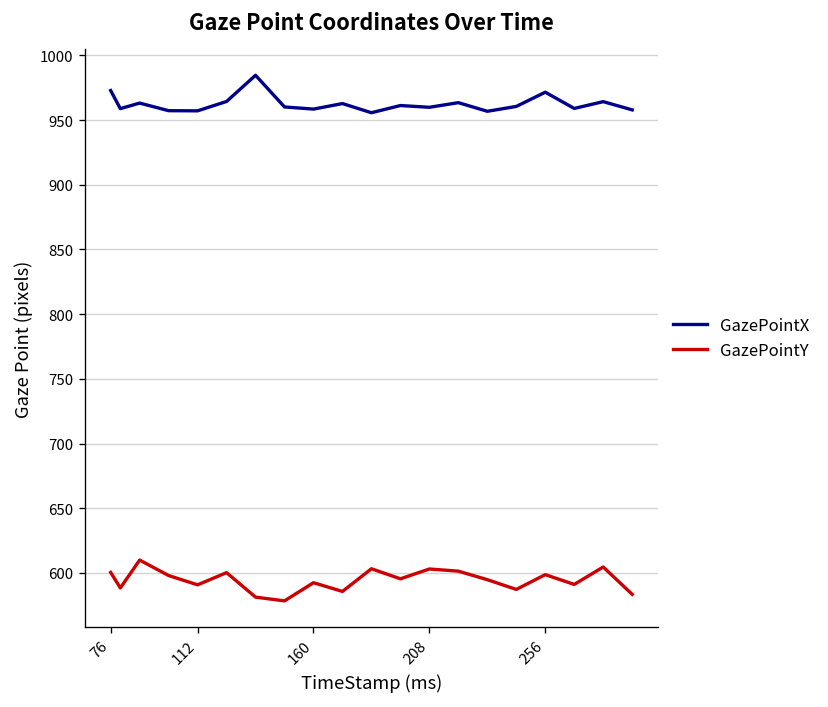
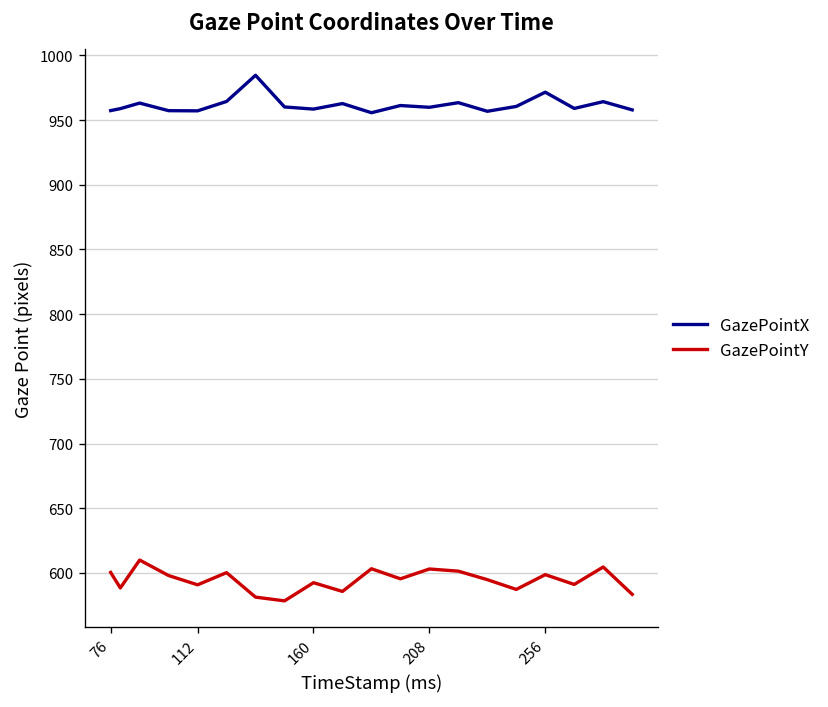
  {
    "GazePointX": {
-     "76": 973,
+     "76": 957,
      "112": 957,
      "160": 958,
      "208": 960,
      "256": 972
    },
    "GazePointY": {
      "76": 600,
      "112": 591,
      "160": 592,
      "208": 603,
      "256": 599
    }
  }
